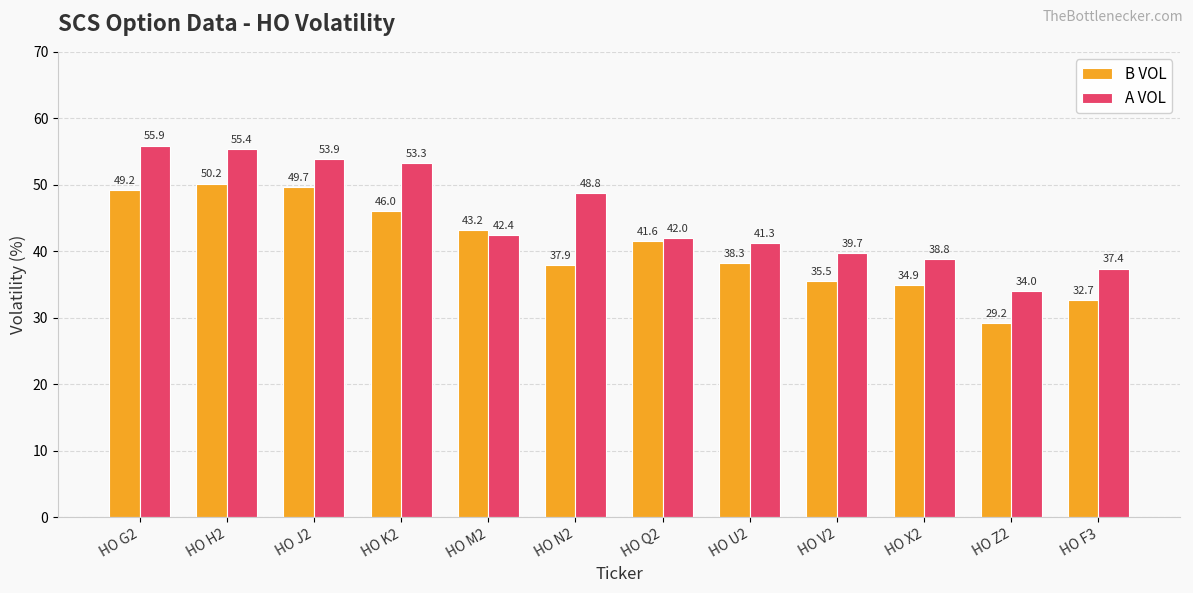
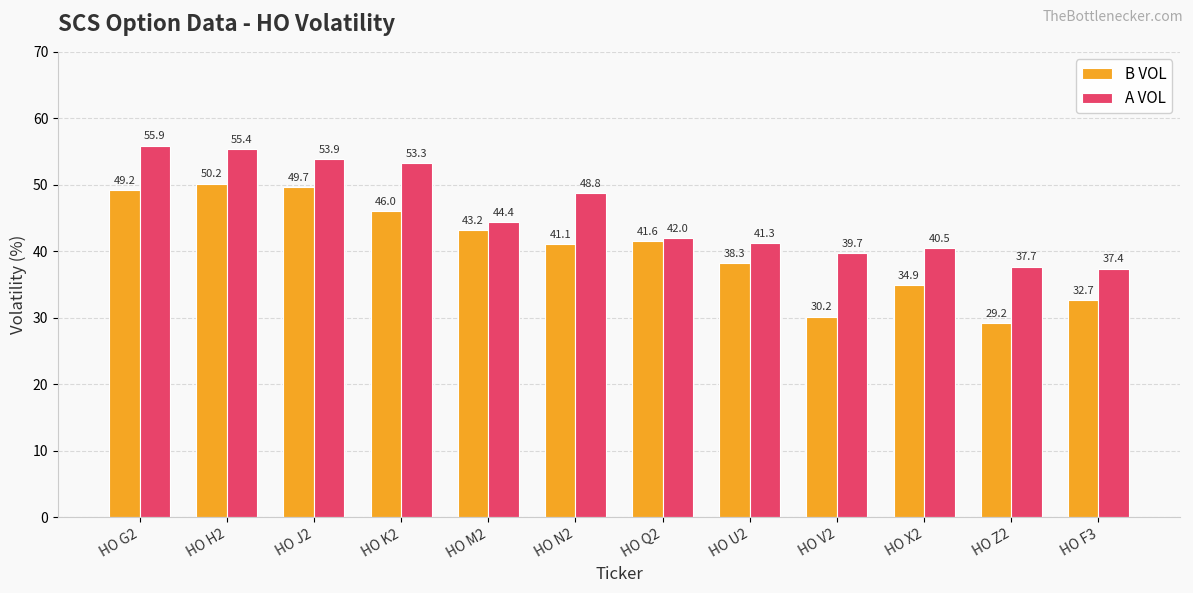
  {
    "B VOL": {
      "HO G2": 49.2,
      "HO H2": 50.2,
      "HO J2": 49.7,
      "HO K2": 46.0,
      "HO M2": 43.2,
-     "HO N2": 37.9,
+     "HO N2": 41.1,
      "HO Q2": 41.6,
      "HO U2": 38.3,
-     "HO V2": 35.5,
+     "HO V2": 30.2,
      "HO X2": 34.9,
      "HO Z2": 29.2,
      "HO F3": 32.7
    },
    "A VOL": {
      "HO G2": 55.9,
      "HO H2": 55.4,
      "HO J2": 53.9,
      "HO K2": 53.3,
-     "HO M2": 42.4,
+     "HO M2": 44.4,
      "HO N2": 48.8,
      "HO Q2": 42.0,
      "HO U2": 41.3,
      "HO V2": 39.7,
-     "HO X2": 38.8,
-     "HO Z2": 34.0,
+     "HO X2": 40.5,
+     "HO Z2": 37.7,
      "HO F3": 37.4
    }
  }
